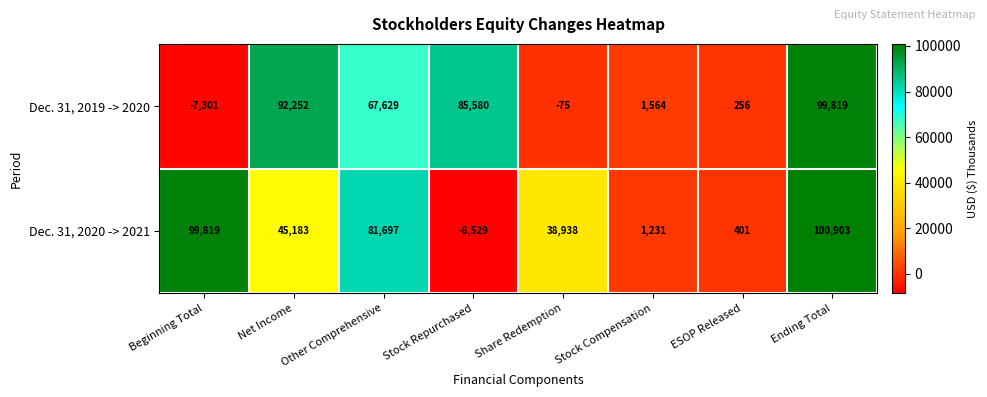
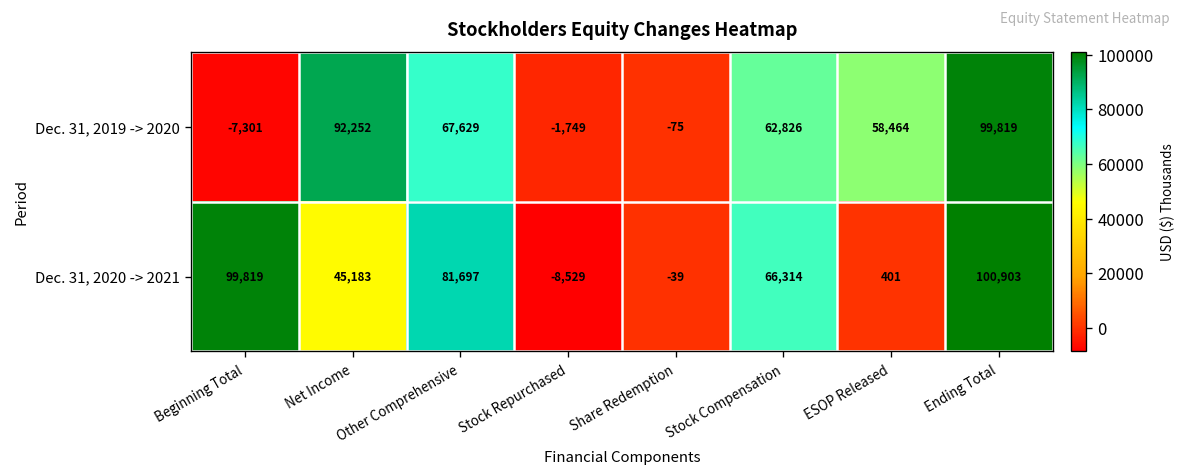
  {
    "Dec. 31, 2019 -> 2020": {
      "Beginning Total": "-7,301",
      "Net Income": "92,252",
      "Other Comprehensive": "67,629",
-     "Stock Repurchased": "85,580",
+     "Stock Repurchased": "-1,749",
      "Share Redemption": "-75",
-     "Stock Compensation": "1,564",
-     "ESOP Released": "256",
+     "Stock Compensation": "62,826",
+     "ESOP Released": "58,464",
      "Ending Total": "99,819"
    },
    "Dec. 31, 2020 -> 2021": {
      "Beginning Total": "99,819",
      "Net Income": "45,183",
      "Other Comprehensive": "81,697",
      "Stock Repurchased": "-8,529",
-     "Share Redemption": "38,938",
-     "Stock Compensation": "1,231",
+     "Share Redemption": "-39",
+     "Stock Compensation": "66,314",
      "ESOP Released": "401",
      "Ending Total": "100,903"
    }
  }
